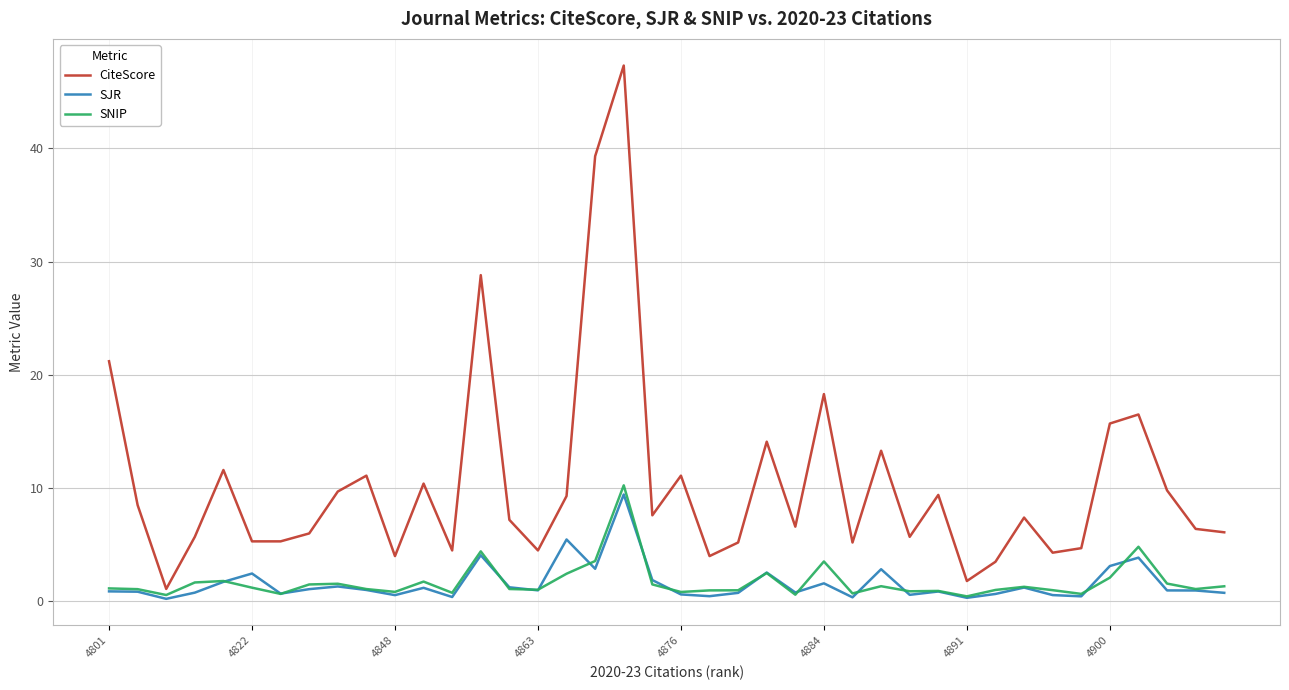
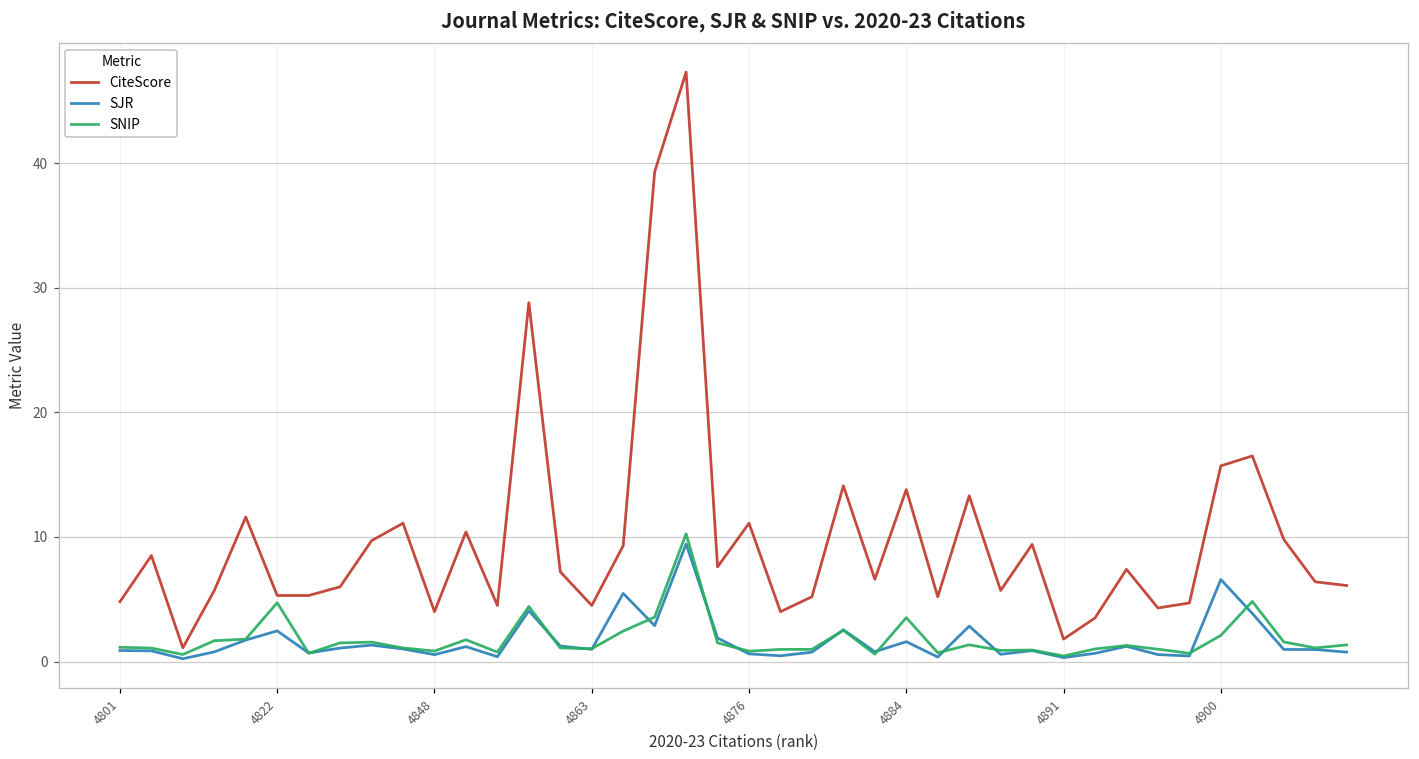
  {
    "CiteScore": {
-     "4801": 21.2,
+     "4801": 4.8,
      "4822": 5.3,
      "4848": 4.0,
      "4863": 4.5,
      "4876": 11.1,
-     "4884": 18.3,
+     "4884": 13.8,
      "4891": 1.8,
      "4900": 15.7
    },
    "SJR": {
      "4801": 0.9,
      "4822": 2.5,
      "4848": 0.6,
      "4884": 1.6,
-     "4900": 3.1
+     "4900": 6.6
    },
    "SNIP": {
      "4801": 1.1,
-     "4822": 1.2,
+     "4822": 4.7,
      "4848": 0.8,
      "4884": 3.5,
      "4900": 2.1
    }
  }
